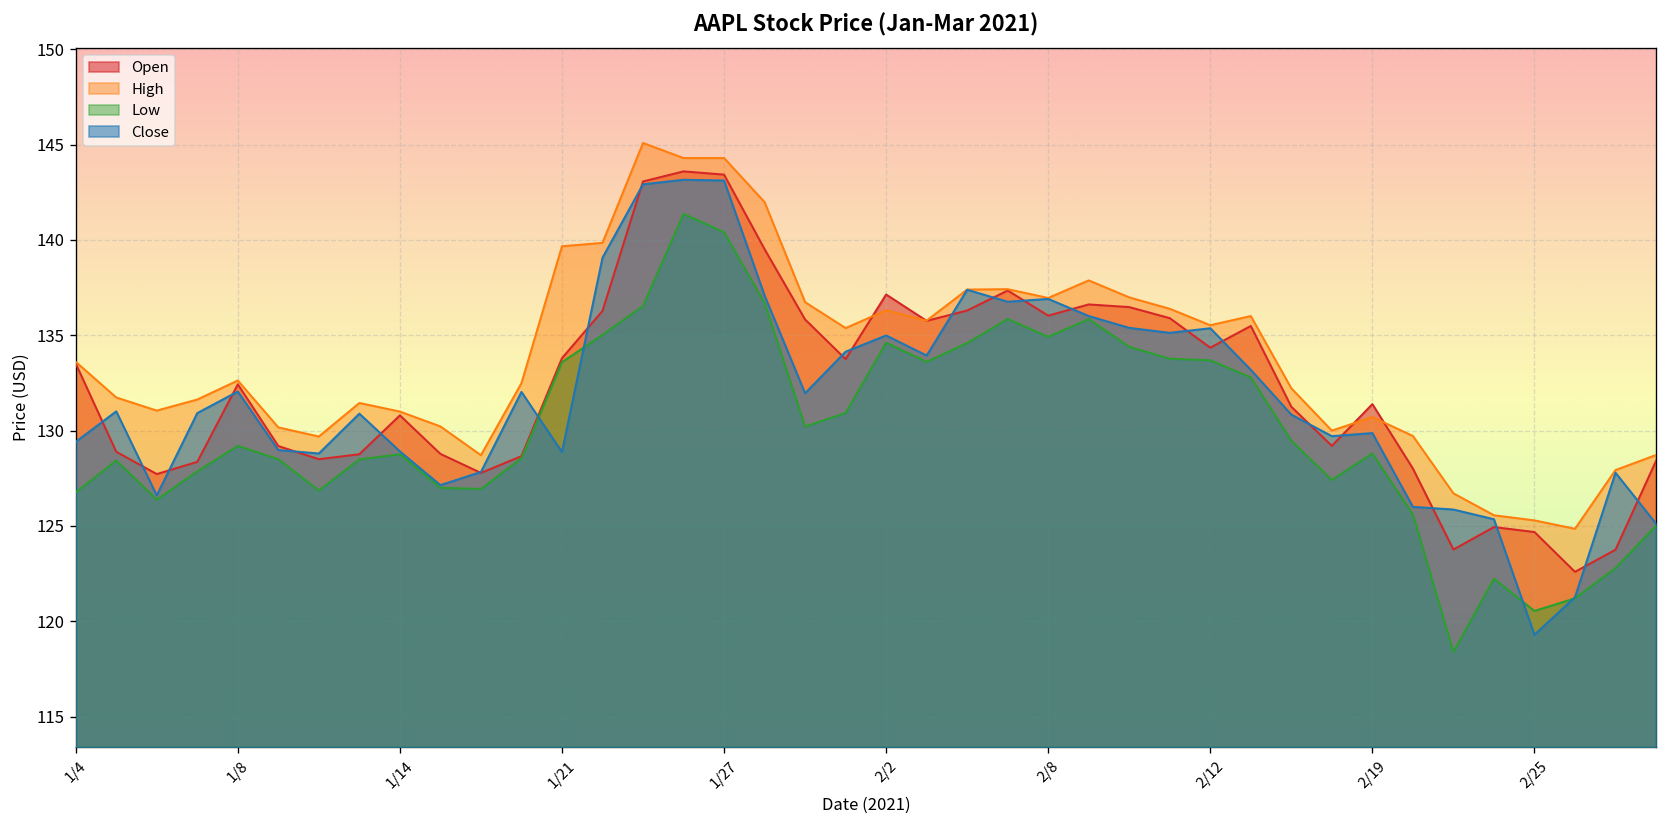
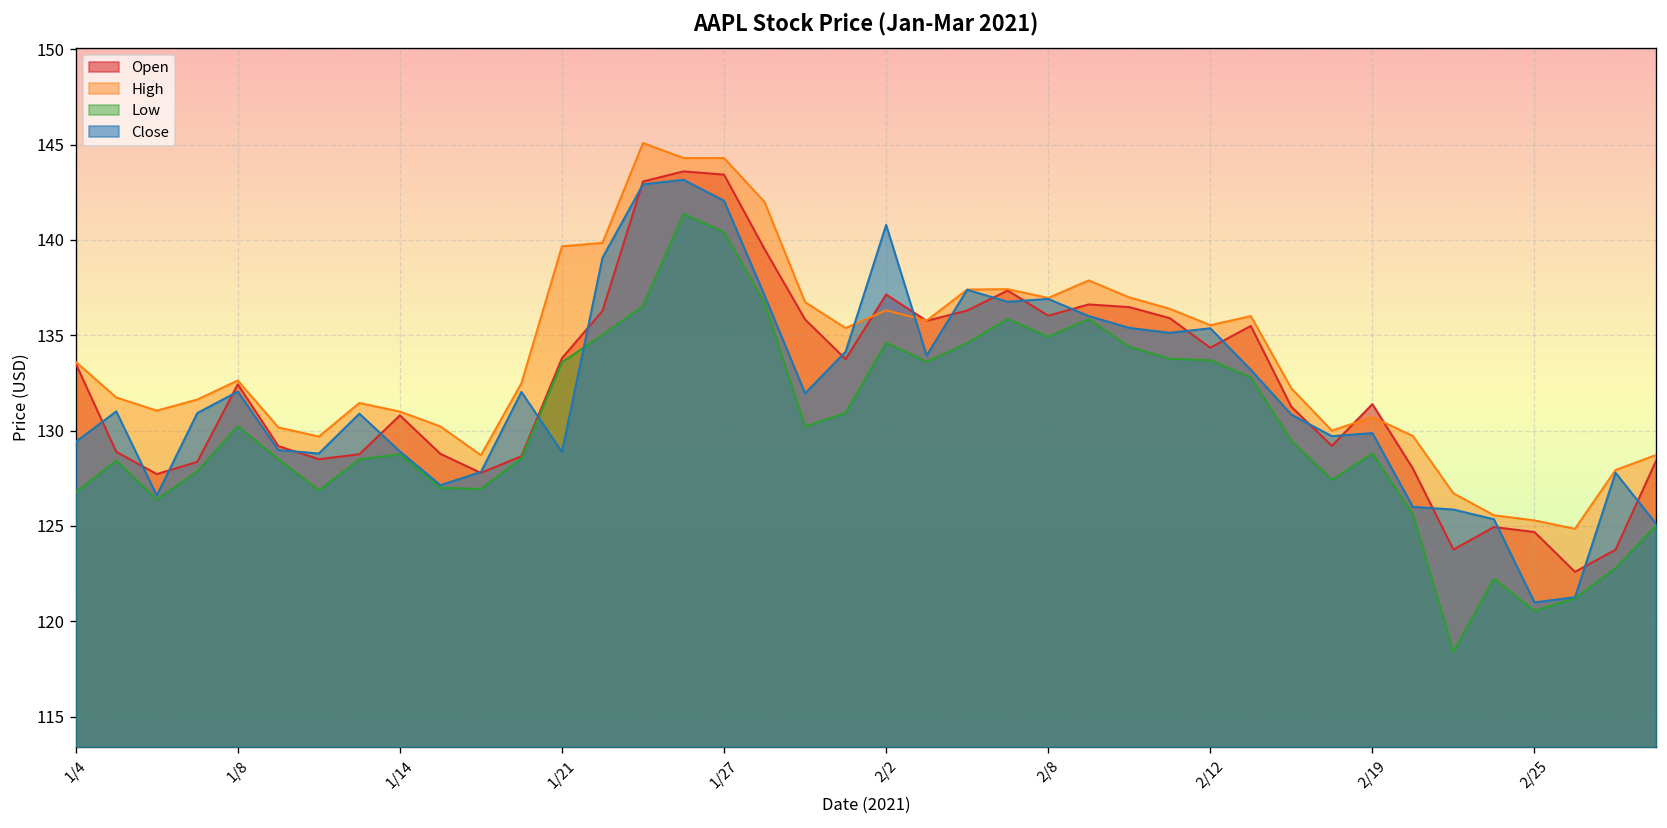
  {
    "Open": {
      "1/8": 132.4,
      "1/14": 130.8,
      "1/21": 133.8,
      "1/27": 143.4,
      "2/2": 137.1,
      "2/8": 136.0,
      "2/12": 134.4,
      "2/19": 131.4,
      "2/25": 124.7
    },
    "High": {
      "1/8": 132.6,
      "1/14": 131.0,
      "1/21": 139.7,
      "1/27": 144.3,
      "2/2": 136.3,
      "2/19": 130.7,
      "2/25": 125.3
    },
    "Low": {
      "1/4": 126.8,
-     "1/8": 129.2,
+     "1/8": 130.2,
      "1/21": 133.6,
      "1/27": 140.4,
      "2/2": 134.6,
      "2/8": 134.9,
      "2/12": 133.7,
      "2/19": 128.8,
      "2/25": 120.5
    },
    "Close": {
      "1/4": 129.4,
      "1/8": 132.1,
      "1/21": 128.9,
-     "1/27": 143.1,
-     "2/2": 135.0,
+     "1/27": 142.1,
+     "2/2": 140.8,
      "2/19": 129.9,
-     "2/25": 119.3
+     "2/25": 121.0
    }
  }
